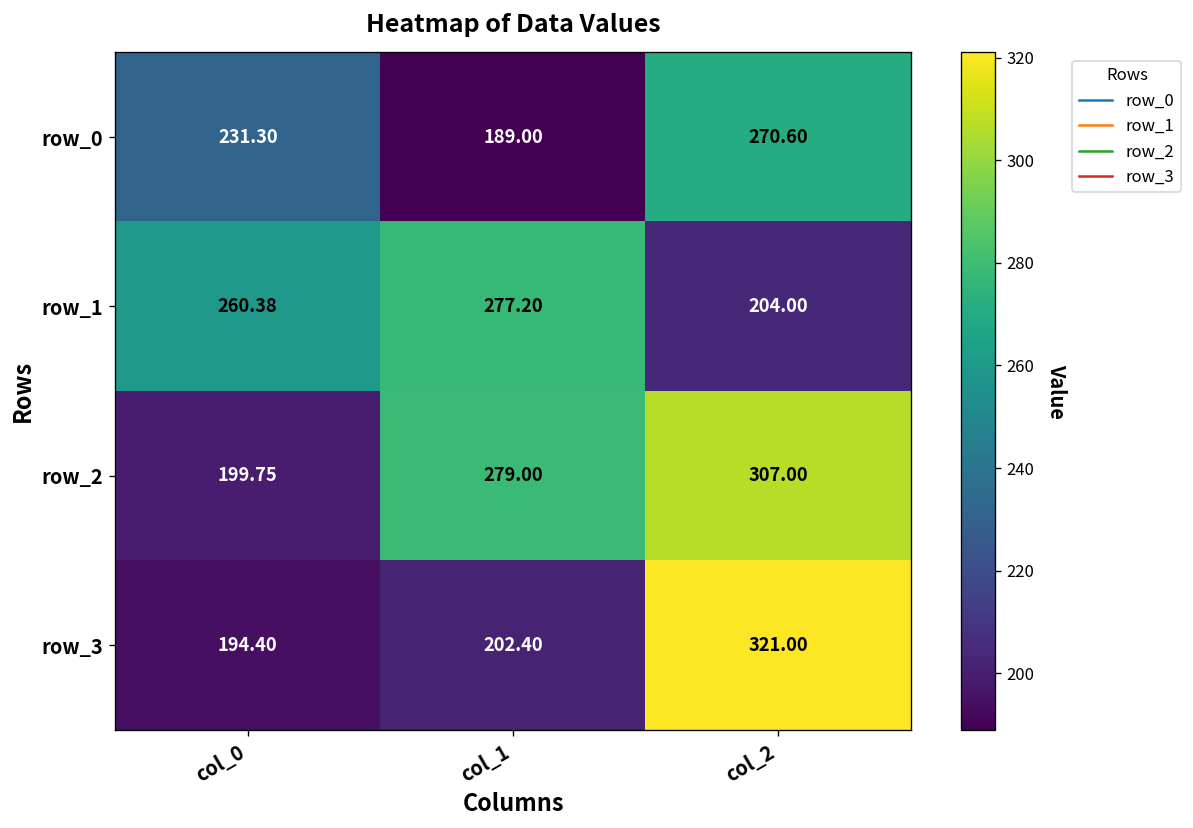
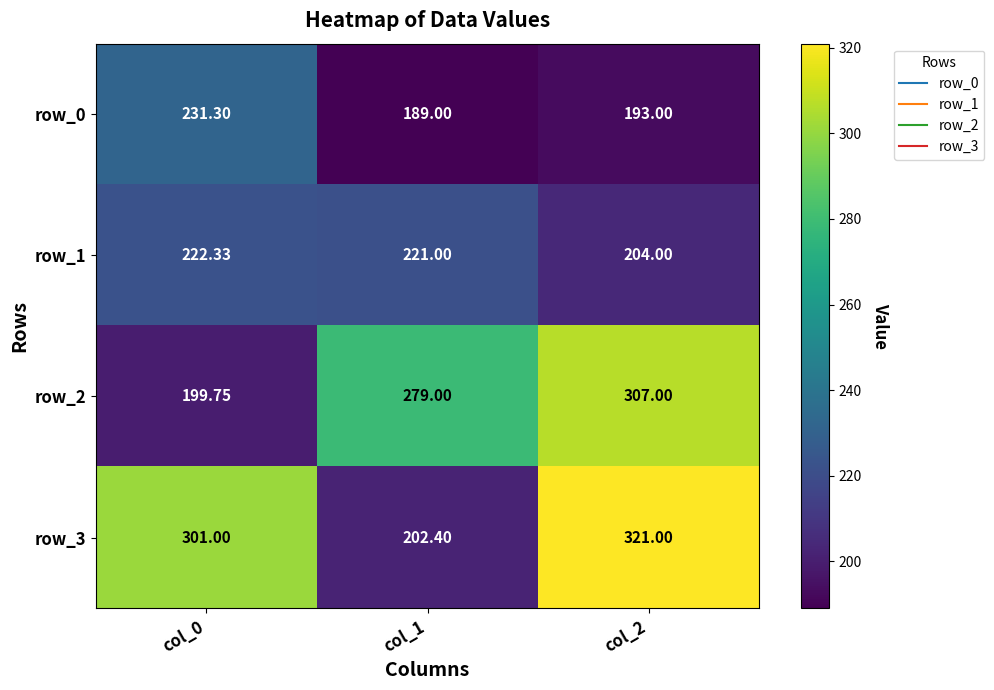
  {
    "row_0": {
      "col_0": 231.30,
      "col_1": 189.00,
-     "col_2": 270.60
+     "col_2": 193.00
    },
    "row_1": {
-     "col_0": 260.38,
-     "col_1": 277.20,
+     "col_0": 222.33,
+     "col_1": 221.00,
      "col_2": 204.00
    },
    "row_2": {
      "col_0": 199.75,
      "col_1": 279.00,
      "col_2": 307.00
    },
    "row_3": {
-     "col_0": 194.40,
+     "col_0": 301.00,
      "col_1": 202.40,
      "col_2": 321.00
    }
  }
